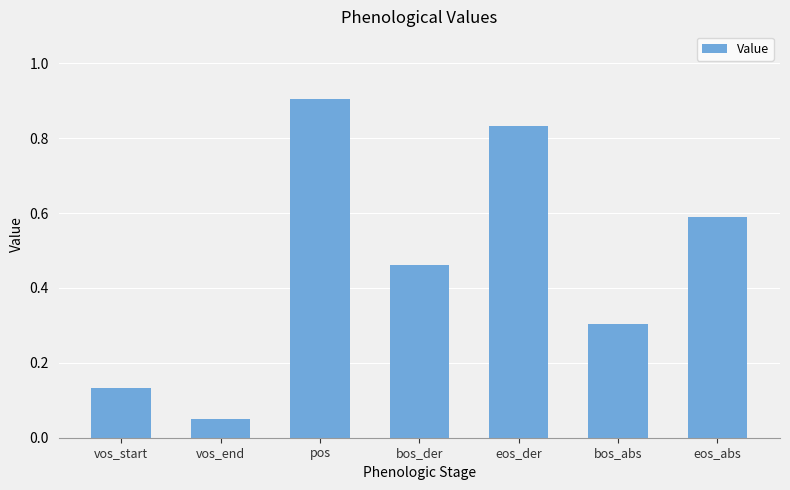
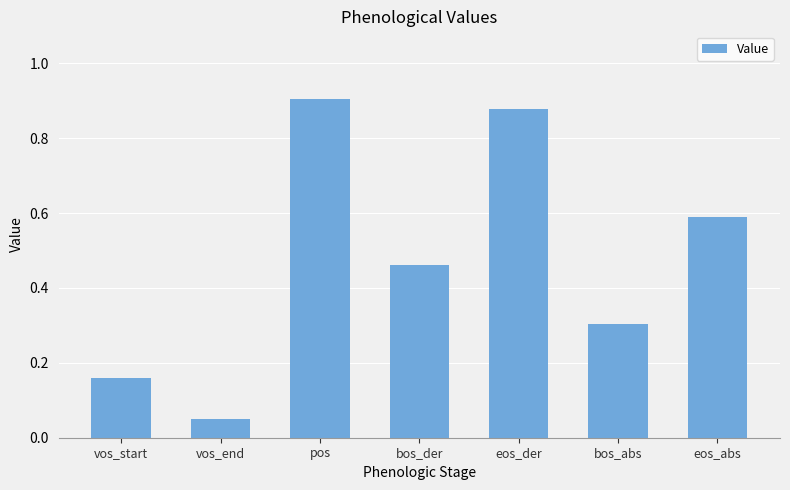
  {
-   "vos_start": 0.13,
+   "vos_start": 0.16,
    "vos_end": 0.05,
    "pos": 0.90,
    "bos_der": 0.46,
-   "eos_der": 0.83,
+   "eos_der": 0.88,
    "bos_abs": 0.30,
    "eos_abs": 0.59
  }
